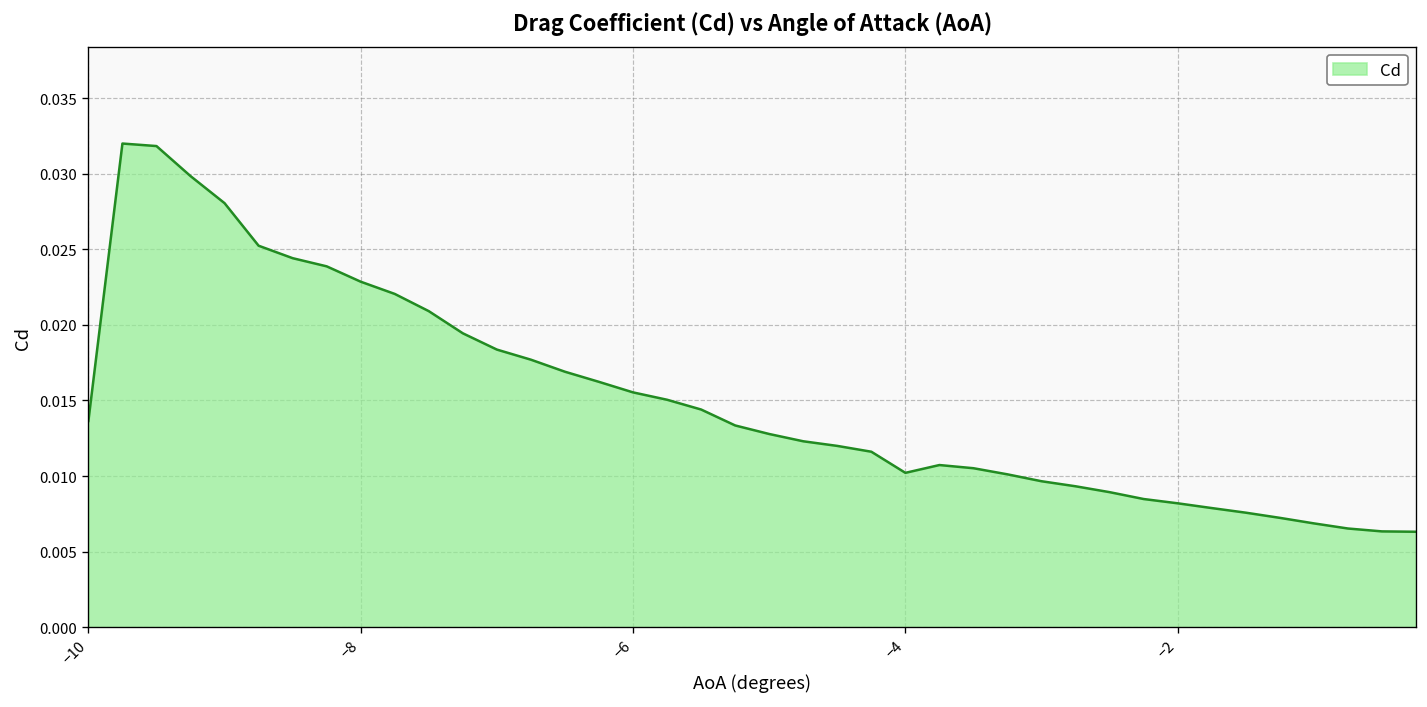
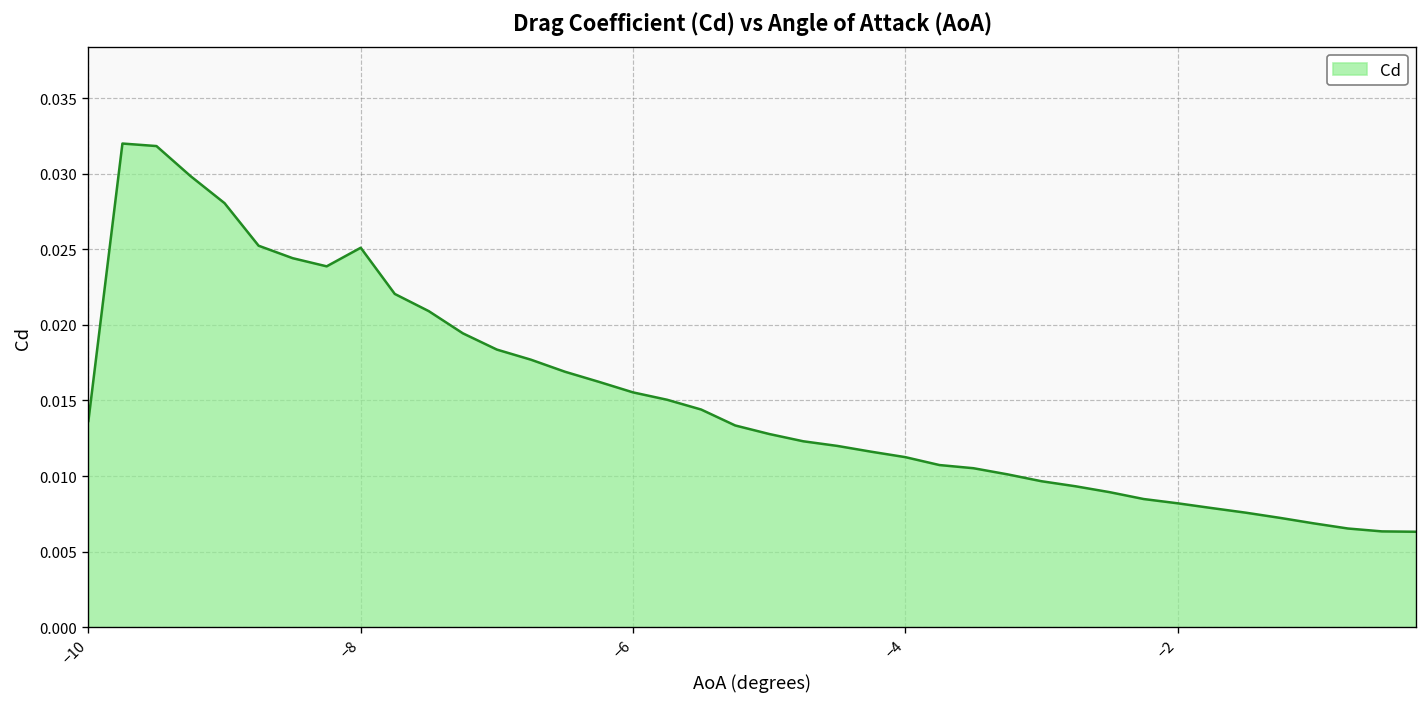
  {
    "−10": 0.0136,
-   "−8": 0.0229,
+   "−8": 0.0251,
    "−6": 0.0155,
-   "−4": 0.0102,
+   "−4": 0.0112,
    "−2": 0.0082
  }
